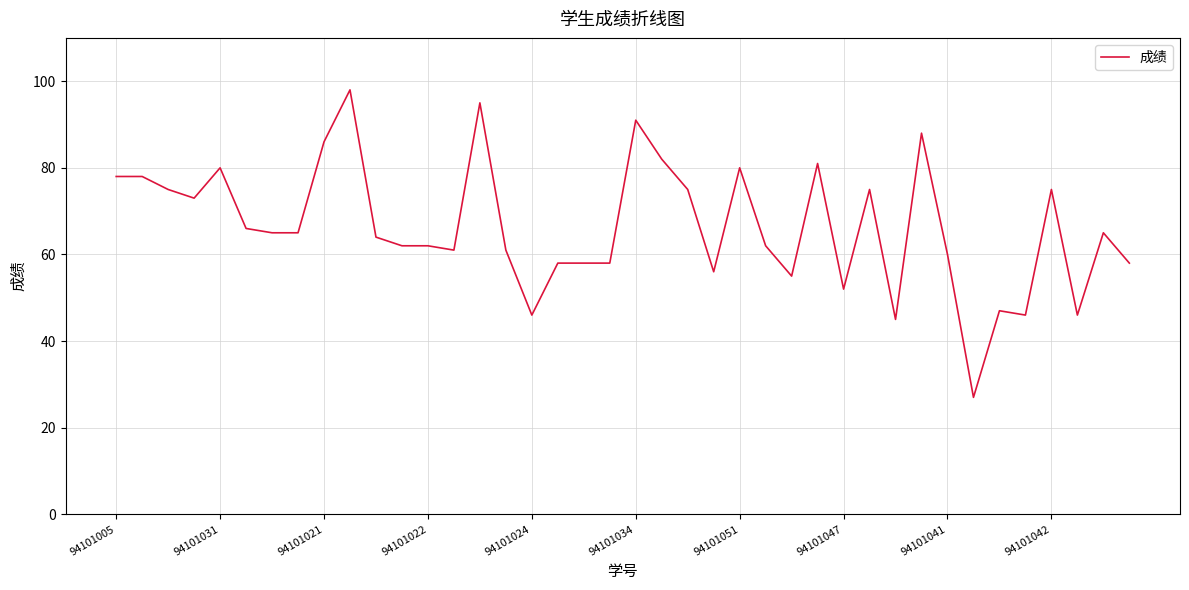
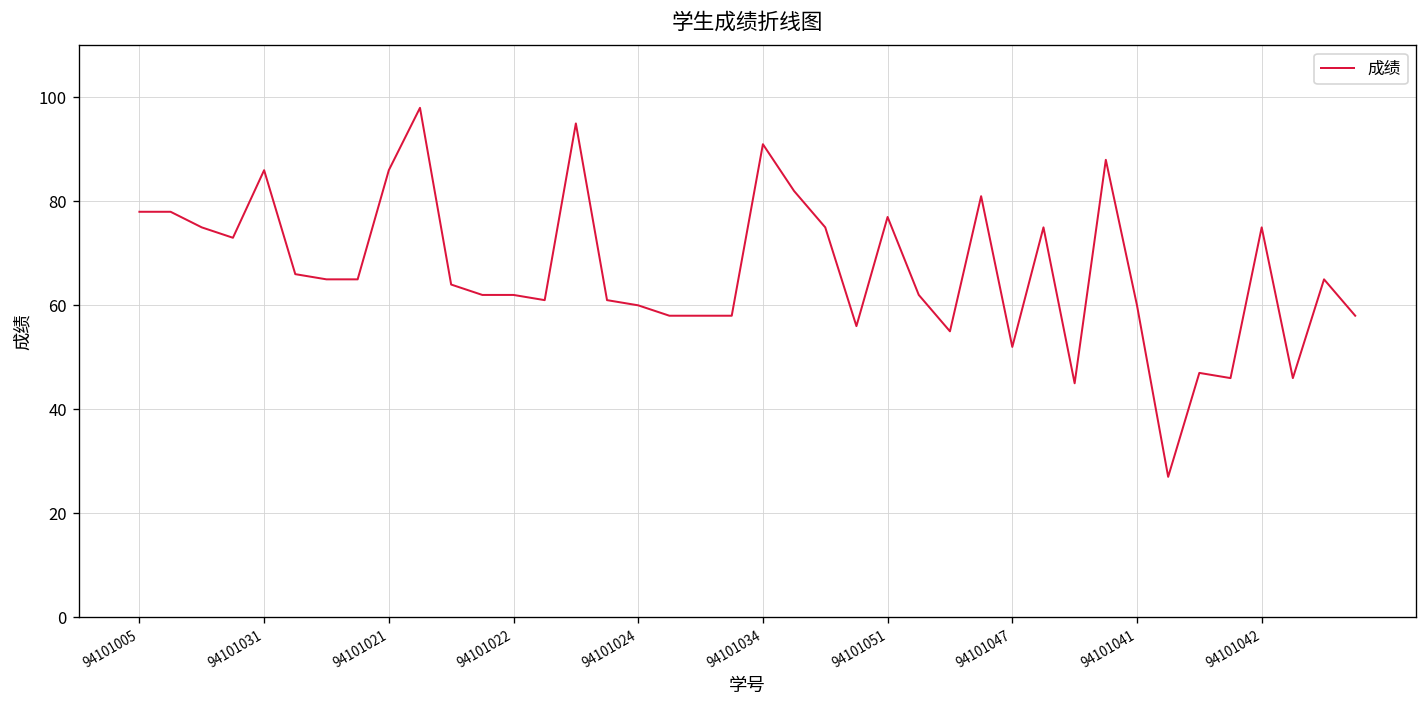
  {
    "94101005": 78,
-   "94101031": 80,
+   "94101031": 86,
    "94101021": 86,
    "94101022": 62,
-   "94101024": 46,
+   "94101024": 60,
    "94101034": 91,
-   "94101051": 80,
+   "94101051": 77,
    "94101047": 52,
    "94101041": 60,
    "94101042": 75
  }
